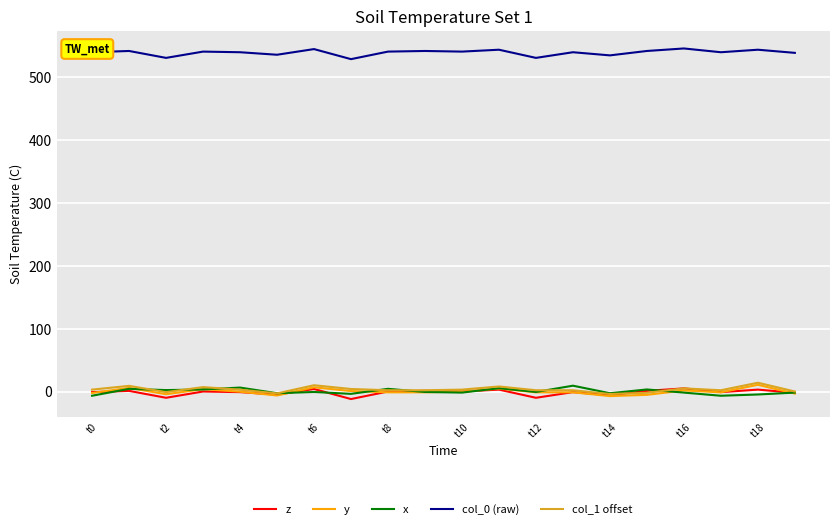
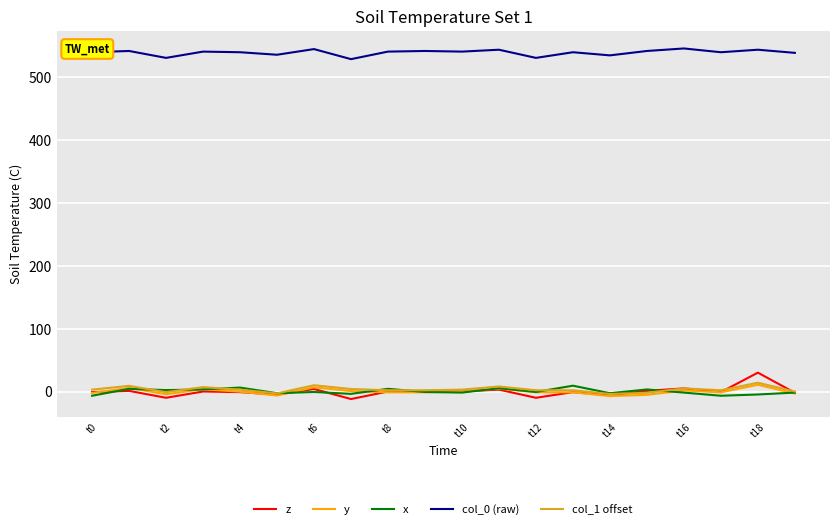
  {
    "z": {
      "t2": -10,
      "t12": -10,
-     "t18": 0
+     "t18": 30
    },
    "x": {
      "t0": -10,
      "t6": 0,
      "t18": 0
    },
    "col_0 (raw)": {
      "t2": 530,
      "t4": 540,
      "t6": 550,
      "t8": 540,
      "t10": 540,
      "t12": 530,
      "t14": 540,
      "t16": 550,
      "t18": 540
    }
  }
